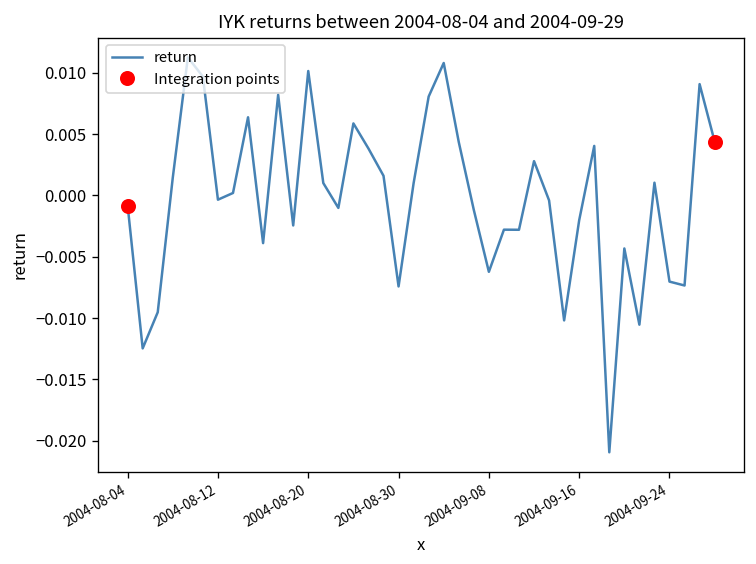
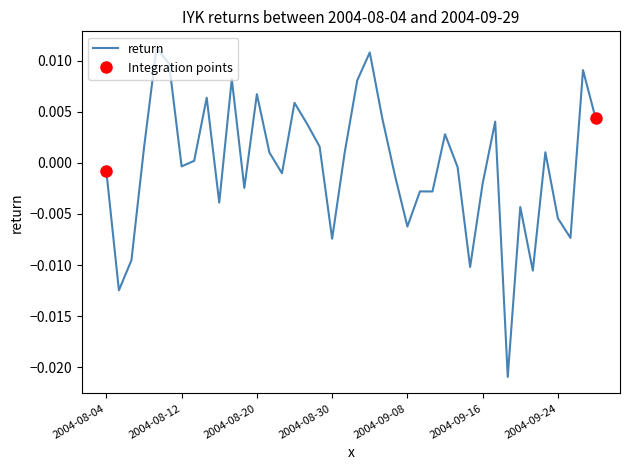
  {
    "return": {
      "2004-08-12": -0.0003,
-     "2004-08-20": 0.0102,
+     "2004-08-20": 0.0067,
      "2004-08-30": -0.0074,
      "2004-09-08": -0.0062,
      "2004-09-16": -0.0020,
-     "2004-09-24": -0.0070
+     "2004-09-24": -0.0054
    }
  }
